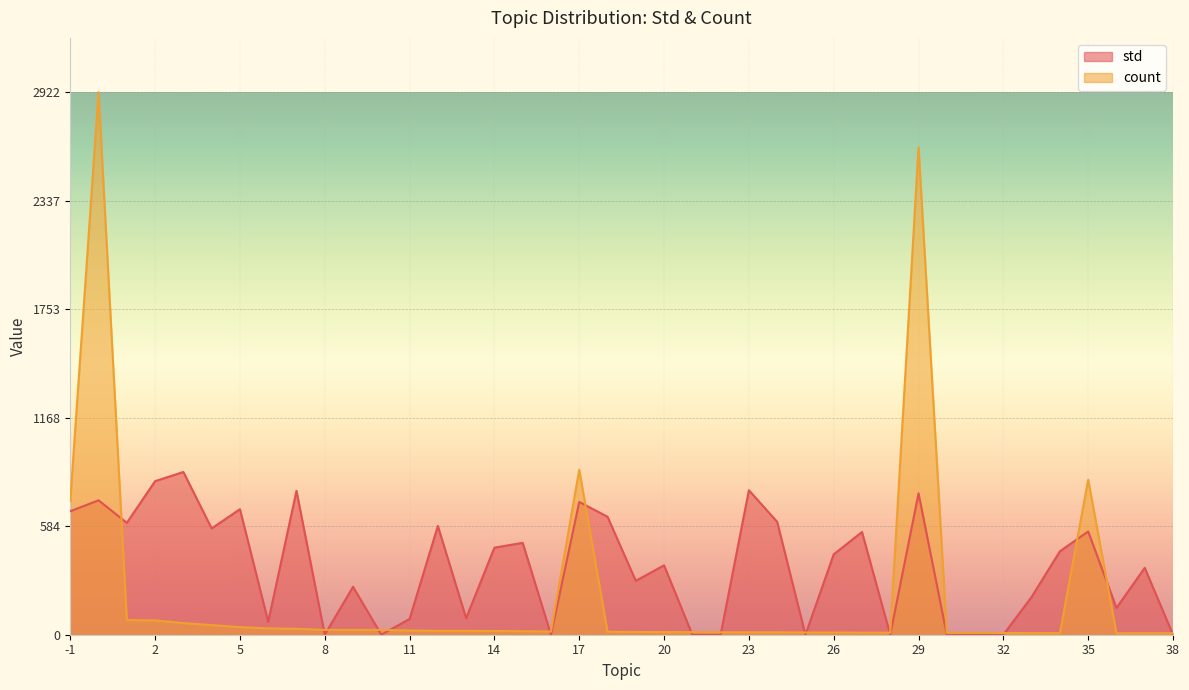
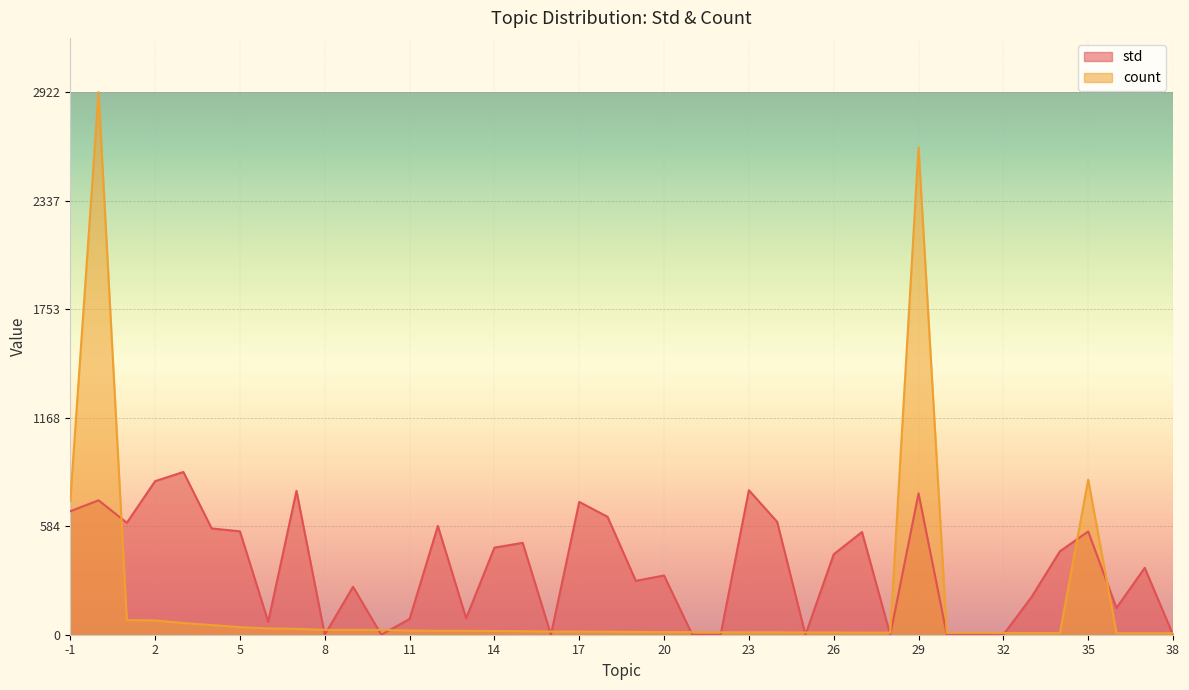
  {
    "std": {
      "-1": 670,
      "2": 830,
-     "5": 680,
+     "5": 560,
      "8": 0,
      "11": 80,
      "14": 470,
      "17": 720,
-     "20": 370,
+     "20": 320,
      "23": 780,
      "26": 430,
      "29": 760,
      "35": 560
    },
    "count": {
      "-1": 720,
      "2": 80,
      "5": 40,
      "8": 30,
      "11": 20,
      "14": 20,
-     "17": 890,
+     "17": 20,
      "20": 10,
      "23": 10,
      "26": 10,
      "29": 2630,
      "35": 840
    }
  }
